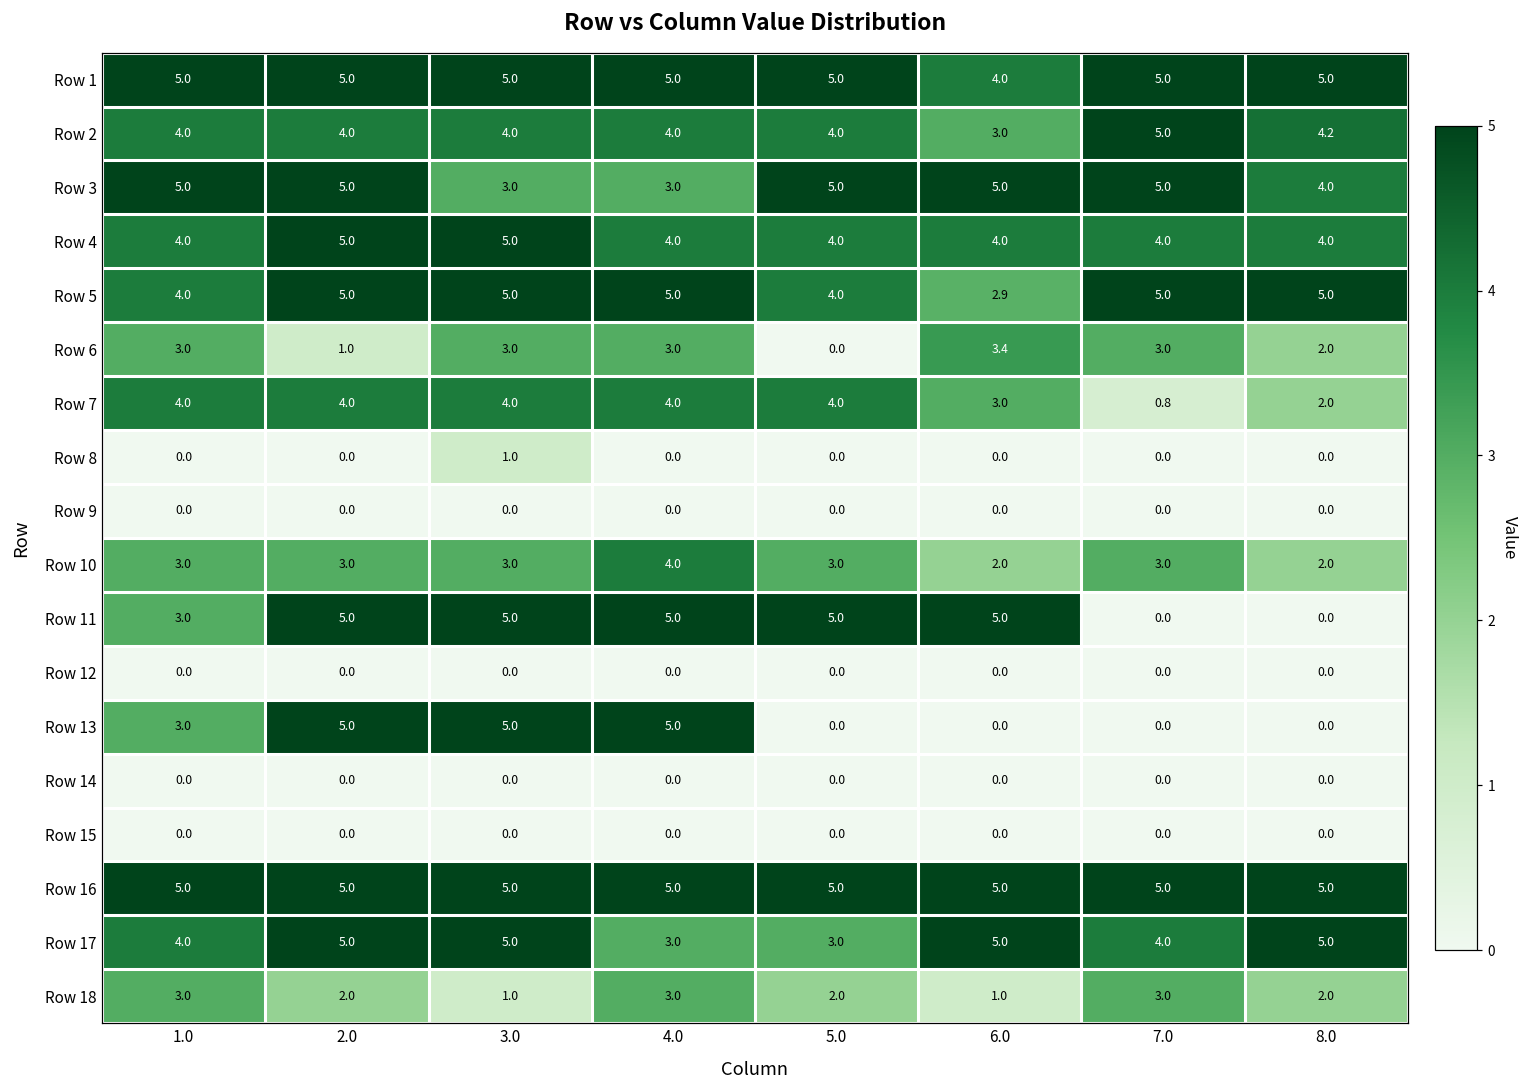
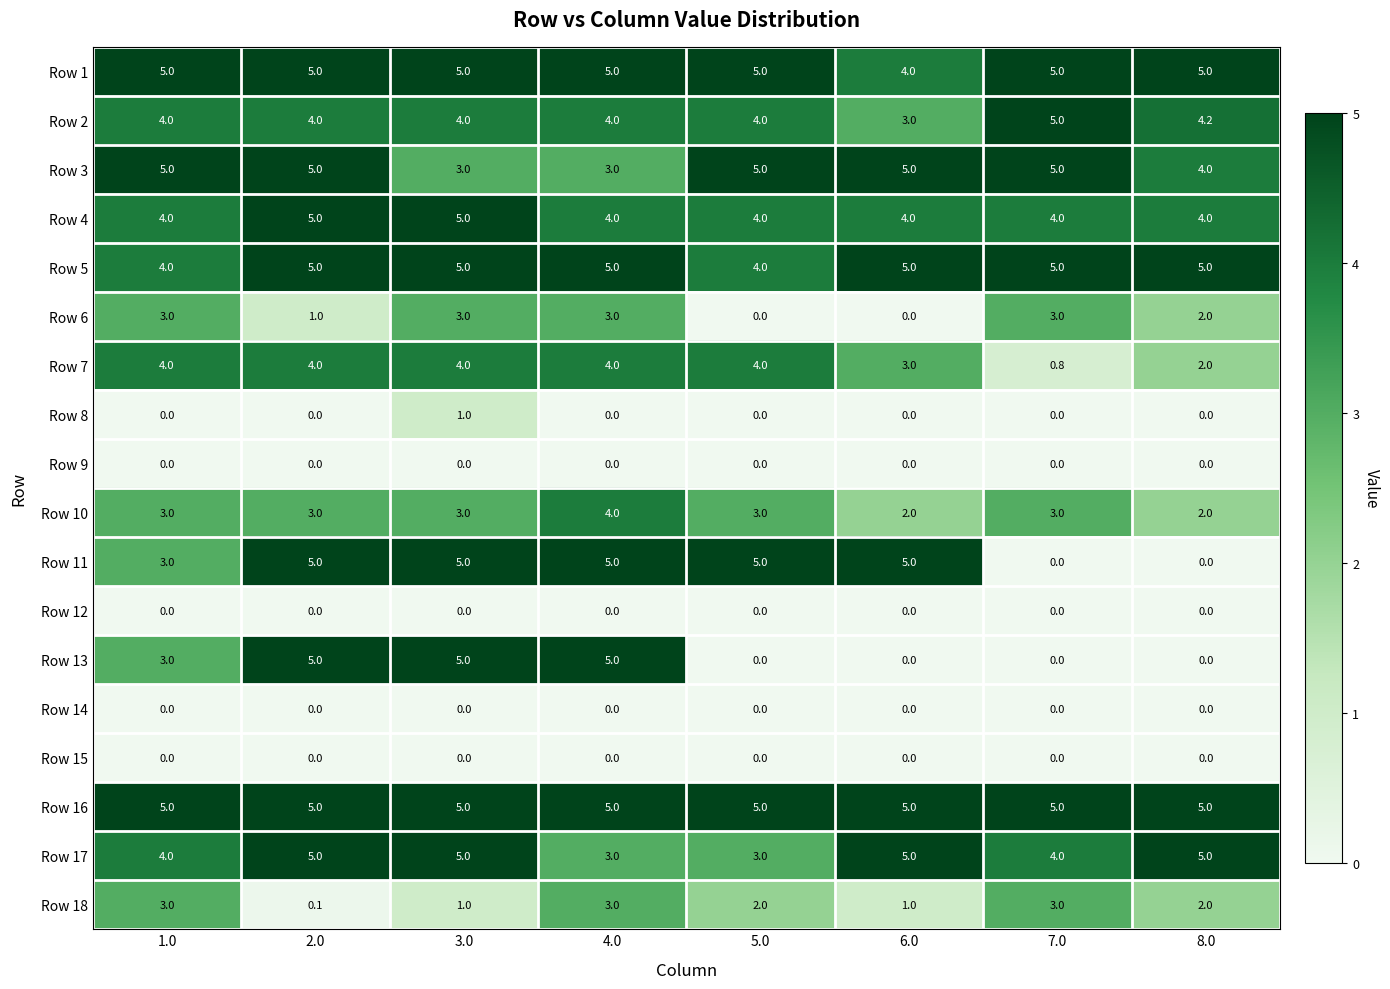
  {
    "Row 1": {
      "1.0": 5.0,
      "2.0": 5.0,
      "3.0": 5.0,
      "4.0": 5.0,
      "5.0": 5.0,
      "6.0": 4.0,
      "7.0": 5.0,
      "8.0": 5.0
    },
    "Row 2": {
      "1.0": 4.0,
      "2.0": 4.0,
      "3.0": 4.0,
      "4.0": 4.0,
      "5.0": 4.0,
      "6.0": 3.0,
      "7.0": 5.0,
      "8.0": 4.2
    },
    "Row 3": {
      "1.0": 5.0,
      "2.0": 5.0,
      "3.0": 3.0,
      "4.0": 3.0,
      "5.0": 5.0,
      "6.0": 5.0,
      "7.0": 5.0,
      "8.0": 4.0
    },
    "Row 4": {
      "1.0": 4.0,
      "2.0": 5.0,
      "3.0": 5.0,
      "4.0": 4.0,
      "5.0": 4.0,
      "6.0": 4.0,
      "7.0": 4.0,
      "8.0": 4.0
    },
    "Row 5": {
      "1.0": 4.0,
      "2.0": 5.0,
      "3.0": 5.0,
      "4.0": 5.0,
      "5.0": 4.0,
-     "6.0": 2.9,
+     "6.0": 5.0,
      "7.0": 5.0,
      "8.0": 5.0
    },
    "Row 6": {
      "1.0": 3.0,
      "2.0": 1.0,
      "3.0": 3.0,
      "4.0": 3.0,
      "5.0": 0.0,
-     "6.0": 3.4,
+     "6.0": 0.0,
      "7.0": 3.0,
      "8.0": 2.0
    },
    "Row 7": {
      "1.0": 4.0,
      "2.0": 4.0,
      "3.0": 4.0,
      "4.0": 4.0,
      "5.0": 4.0,
      "6.0": 3.0,
      "7.0": 0.8,
      "8.0": 2.0
    },
    "Row 8": {
      "1.0": 0.0,
      "2.0": 0.0,
      "3.0": 1.0,
      "4.0": 0.0,
      "5.0": 0.0,
      "6.0": 0.0,
      "7.0": 0.0,
      "8.0": 0.0
    },
    "Row 9": {
      "1.0": 0.0,
      "2.0": 0.0,
      "3.0": 0.0,
      "4.0": 0.0,
      "5.0": 0.0,
      "6.0": 0.0,
      "7.0": 0.0,
      "8.0": 0.0
    },
    "Row 10": {
      "1.0": 3.0,
      "2.0": 3.0,
      "3.0": 3.0,
      "4.0": 4.0,
      "5.0": 3.0,
      "6.0": 2.0,
      "7.0": 3.0,
      "8.0": 2.0
    },
    "Row 11": {
      "1.0": 3.0,
      "2.0": 5.0,
      "3.0": 5.0,
      "4.0": 5.0,
      "5.0": 5.0,
      "6.0": 5.0,
      "7.0": 0.0,
      "8.0": 0.0
    },
    "Row 12": {
      "1.0": 0.0,
      "2.0": 0.0,
      "3.0": 0.0,
      "4.0": 0.0,
      "5.0": 0.0,
      "6.0": 0.0,
      "7.0": 0.0,
      "8.0": 0.0
    },
    "Row 13": {
      "1.0": 3.0,
      "2.0": 5.0,
      "3.0": 5.0,
      "4.0": 5.0,
      "5.0": 0.0,
      "6.0": 0.0,
      "7.0": 0.0,
      "8.0": 0.0
    },
    "Row 14": {
      "1.0": 0.0,
      "2.0": 0.0,
      "3.0": 0.0,
      "4.0": 0.0,
      "5.0": 0.0,
      "6.0": 0.0,
      "7.0": 0.0,
      "8.0": 0.0
    },
    "Row 15": {
      "1.0": 0.0,
      "2.0": 0.0,
      "3.0": 0.0,
      "4.0": 0.0,
      "5.0": 0.0,
      "6.0": 0.0,
      "7.0": 0.0,
      "8.0": 0.0
    },
    "Row 16": {
      "1.0": 5.0,
      "2.0": 5.0,
      "3.0": 5.0,
      "4.0": 5.0,
      "5.0": 5.0,
      "6.0": 5.0,
      "7.0": 5.0,
      "8.0": 5.0
    },
    "Row 17": {
      "1.0": 4.0,
      "2.0": 5.0,
      "3.0": 5.0,
      "4.0": 3.0,
      "5.0": 3.0,
      "6.0": 5.0,
      "7.0": 4.0,
      "8.0": 5.0
    },
    "Row 18": {
      "1.0": 3.0,
-     "2.0": 2.0,
+     "2.0": 0.1,
      "3.0": 1.0,
      "4.0": 3.0,
      "5.0": 2.0,
      "6.0": 1.0,
      "7.0": 3.0,
      "8.0": 2.0
    }
  }
